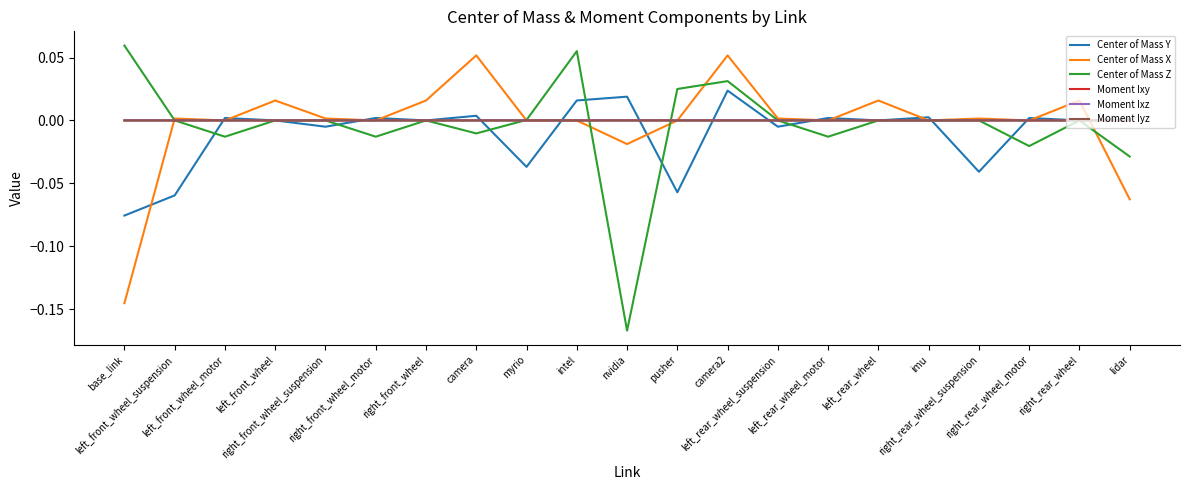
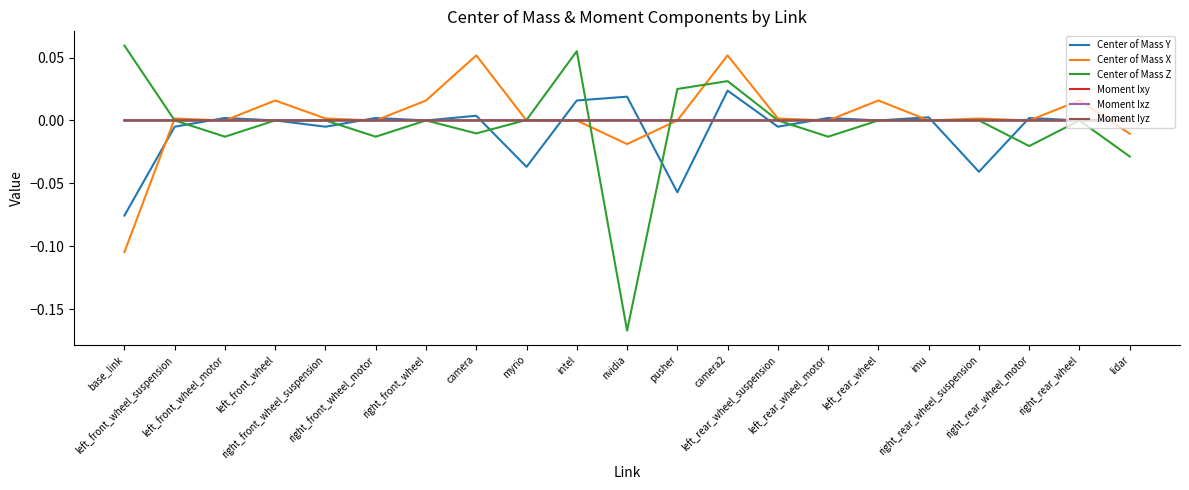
  {
    "Center of Mass Y": {
      "base_link": -0.076,
-     "left_front_wheel_suspension": -0.060,
+     "left_front_wheel_suspension": -0.005,
      "right_front_wheel_suspension": -0.005,
      "camera": 0.004,
      "myrio": -0.037,
      "intel": 0.016,
      "nvidia": 0.019,
      "pusher": -0.057,
      "camera2": 0.024,
      "left_rear_wheel_suspension": -0.005,
      "imu": 0.003,
      "right_rear_wheel_suspension": -0.041
    },
    "Center of Mass X": {
-     "base_link": -0.145,
+     "base_link": -0.105,
      "left_front_wheel": 0.016,
      "right_front_wheel": 0.016,
      "camera": 0.052,
      "nvidia": -0.019,
      "camera2": 0.052,
      "left_rear_wheel": 0.016,
-     "lidar": -0.063
+     "lidar": -0.011
    },
    "Center of Mass Z": {
      "base_link": 0.060,
      "left_front_wheel_motor": -0.013,
      "right_front_wheel_motor": -0.013,
      "camera": -0.010,
      "intel": 0.055,
      "nvidia": -0.167,
      "pusher": 0.025,
      "camera2": 0.031,
      "left_rear_wheel_motor": -0.013,
      "right_rear_wheel_motor": -0.020,
      "lidar": -0.029
    },
    "Moment Iyz": {
      "base_link": 0.000,
      "camera": 0.000,
      "nvidia": 0.000,
      "camera2": 0.000
    }
  }
